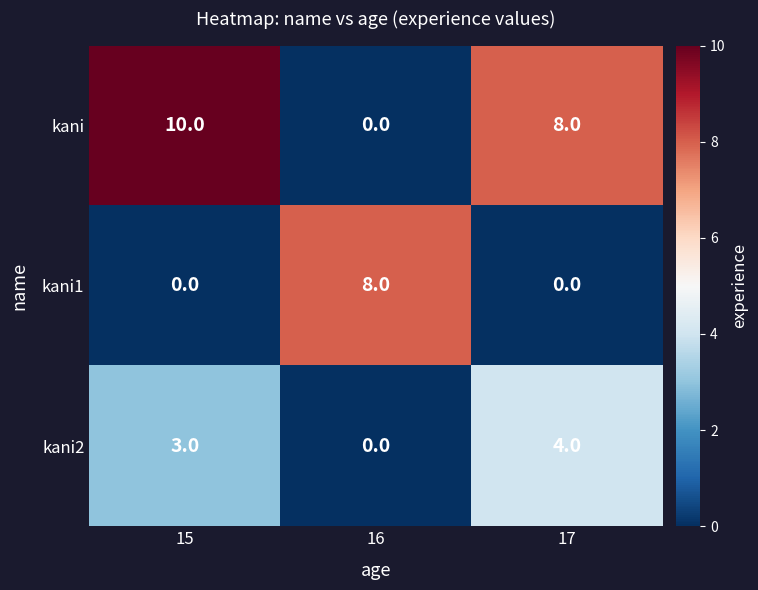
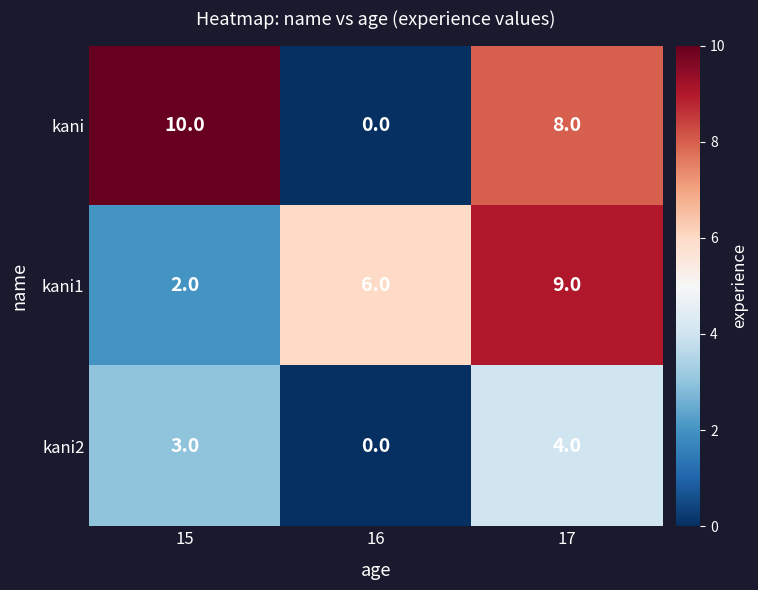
  {
    "kani": {
      "15": 10.0,
      "16": 0.0,
      "17": 8.0
    },
    "kani1": {
-     "15": 0.0,
-     "16": 8.0,
-     "17": 0.0
+     "15": 2.0,
+     "16": 6.0,
+     "17": 9.0
    },
    "kani2": {
      "15": 3.0,
      "16": 0.0
    }
  }
